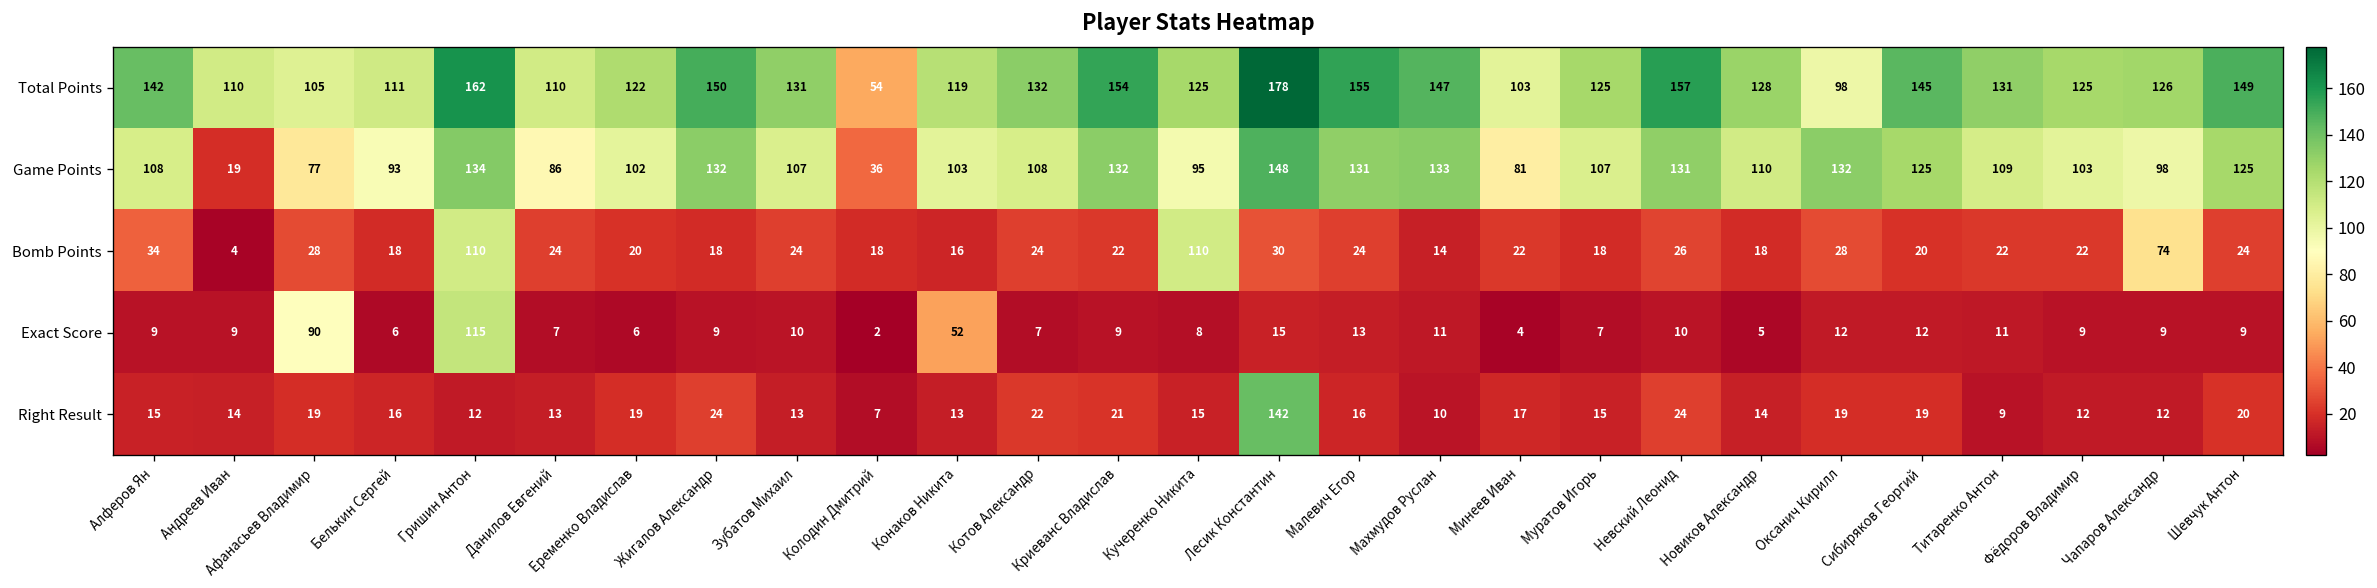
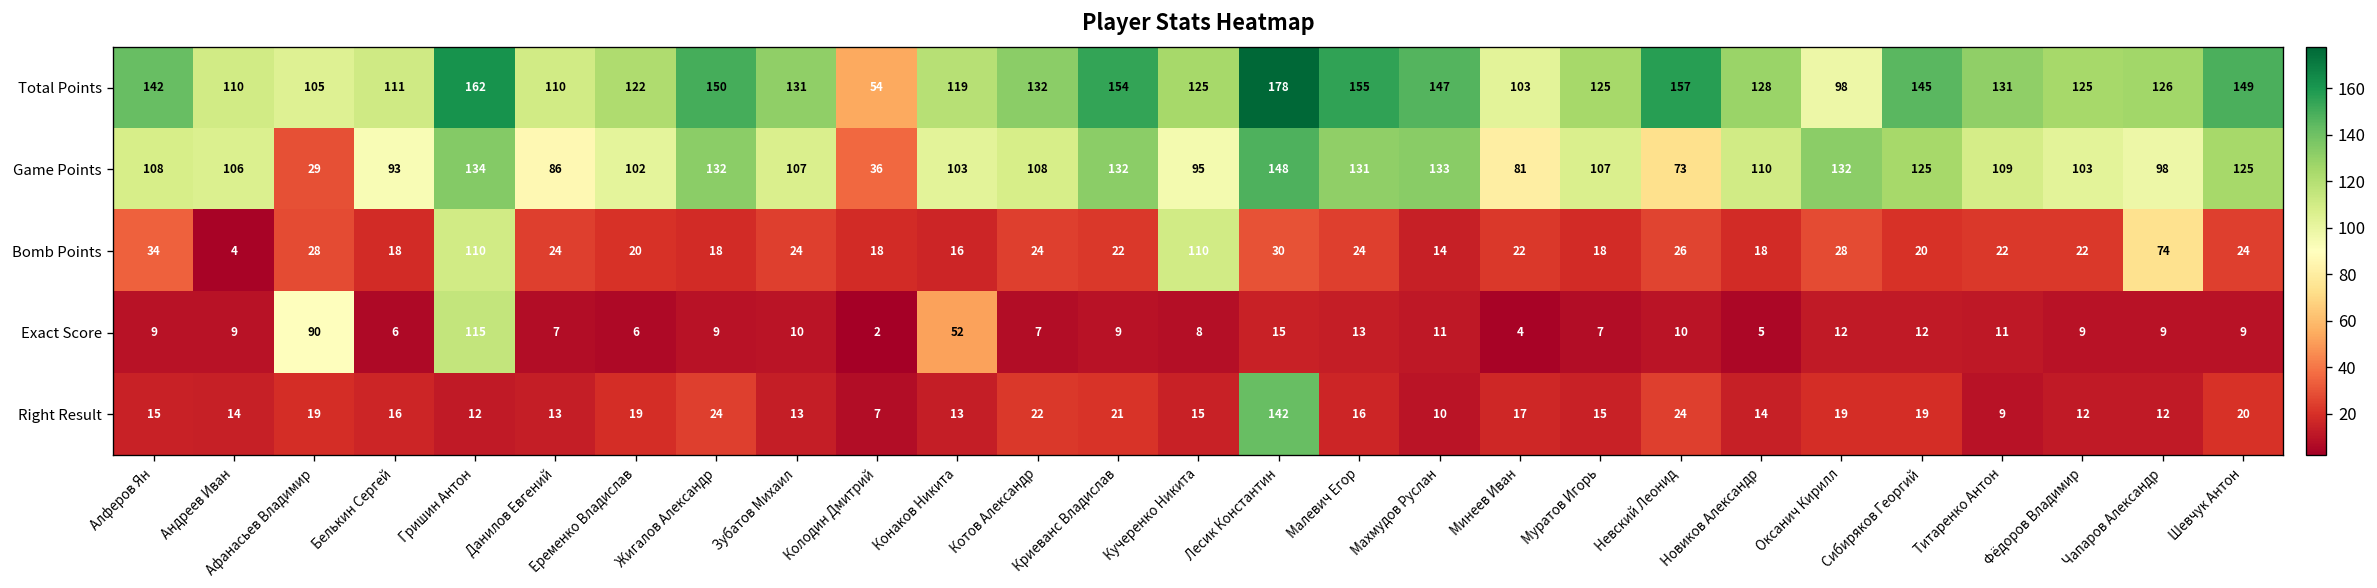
  {
    "Total Points": {
      "Алферов Ян": 142,
      "Андреев Иван": 110,
      "Афанасьев Владимир": 105,
      "Белькин Сергей": 111,
      "Гришин Антон": 162,
      "Данилов Евгений": 110,
      "Еременко Владислав": 122,
      "Жигалов Александр": 150,
      "Зубатов Михаил": 131,
      "Колодин Дмитрий": 54,
      "Конаков Никита": 119,
      "Котов Александр": 132,
      "Криеванс Владислав": 154,
      "Кучеренко Никита": 125,
      "Лесик Константин": 178,
      "Малевич Егор": 155,
      "Махмудов Руслан": 147,
      "Минеев Иван": 103,
      "Муратов Игорь": 125,
      "Невский Леонид": 157,
      "Новиков Александр": 128,
      "Оксанич Кирилл": 98,
      "Сибиряков Георгий": 145,
      "Титаренко Антон": 131,
      "Фёдоров Владимир": 125,
      "Чапаров Александр": 126,
      "Шевчук Антон": 149
    },
    "Game Points": {
      "Алферов Ян": 108,
-     "Андреев Иван": 19,
-     "Афанасьев Владимир": 77,
+     "Андреев Иван": 106,
+     "Афанасьев Владимир": 29,
      "Белькин Сергей": 93,
      "Гришин Антон": 134,
      "Данилов Евгений": 86,
      "Еременко Владислав": 102,
      "Жигалов Александр": 132,
      "Зубатов Михаил": 107,
      "Колодин Дмитрий": 36,
      "Конаков Никита": 103,
      "Котов Александр": 108,
      "Криеванс Владислав": 132,
      "Кучеренко Никита": 95,
      "Лесик Константин": 148,
      "Малевич Егор": 131,
      "Махмудов Руслан": 133,
      "Минеев Иван": 81,
      "Муратов Игорь": 107,
-     "Невский Леонид": 131,
+     "Невский Леонид": 73,
      "Новиков Александр": 110,
      "Оксанич Кирилл": 132,
      "Сибиряков Георгий": 125,
      "Титаренко Антон": 109,
      "Фёдоров Владимир": 103,
      "Чапаров Александр": 98,
      "Шевчук Антон": 125
    },
    "Bomb Points": {
      "Алферов Ян": 34,
      "Андреев Иван": 4,
      "Афанасьев Владимир": 28,
      "Белькин Сергей": 18,
      "Гришин Антон": 110,
      "Данилов Евгений": 24,
      "Еременко Владислав": 20,
      "Жигалов Александр": 18,
      "Зубатов Михаил": 24,
      "Колодин Дмитрий": 18,
      "Конаков Никита": 16,
      "Котов Александр": 24,
      "Криеванс Владислав": 22,
      "Кучеренко Никита": 110,
      "Лесик Константин": 30,
      "Малевич Егор": 24,
      "Махмудов Руслан": 14,
      "Минеев Иван": 22,
      "Муратов Игорь": 18,
      "Невский Леонид": 26,
      "Новиков Александр": 18,
      "Оксанич Кирилл": 28,
      "Сибиряков Георгий": 20,
      "Титаренко Антон": 22,
      "Фёдоров Владимир": 22,
      "Чапаров Александр": 74,
      "Шевчук Антон": 24
    },
    "Exact Score": {
      "Алферов Ян": 9,
      "Андреев Иван": 9,
      "Афанасьев Владимир": 90,
      "Белькин Сергей": 6,
      "Гришин Антон": 115,
      "Данилов Евгений": 7,
      "Еременко Владислав": 6,
      "Жигалов Александр": 9,
      "Зубатов Михаил": 10,
      "Колодин Дмитрий": 2,
      "Конаков Никита": 52,
      "Котов Александр": 7,
      "Криеванс Владислав": 9,
      "Кучеренко Никита": 8,
      "Лесик Константин": 15,
      "Малевич Егор": 13,
      "Махмудов Руслан": 11,
      "Минеев Иван": 4,
      "Муратов Игорь": 7,
      "Невский Леонид": 10,
      "Новиков Александр": 5,
      "Оксанич Кирилл": 12,
      "Сибиряков Георгий": 12,
      "Титаренко Антон": 11,
      "Фёдоров Владимир": 9,
      "Чапаров Александр": 9,
      "Шевчук Антон": 9
    },
    "Right Result": {
      "Алферов Ян": 15,
      "Андреев Иван": 14,
      "Афанасьев Владимир": 19,
      "Белькин Сергей": 16,
      "Гришин Антон": 12,
      "Данилов Евгений": 13,
      "Еременко Владислав": 19,
      "Жигалов Александр": 24,
      "Зубатов Михаил": 13,
      "Колодин Дмитрий": 7,
      "Конаков Никита": 13,
      "Котов Александр": 22,
      "Криеванс Владислав": 21,
      "Кучеренко Никита": 15,
      "Лесик Константин": 142,
      "Малевич Егор": 16,
      "Махмудов Руслан": 10,
      "Минеев Иван": 17,
      "Муратов Игорь": 15,
      "Невский Леонид": 24,
      "Новиков Александр": 14,
      "Оксанич Кирилл": 19,
      "Сибиряков Георгий": 19,
      "Титаренко Антон": 9,
      "Фёдоров Владимир": 12,
      "Чапаров Александр": 12,
      "Шевчук Антон": 20
    }
  }
